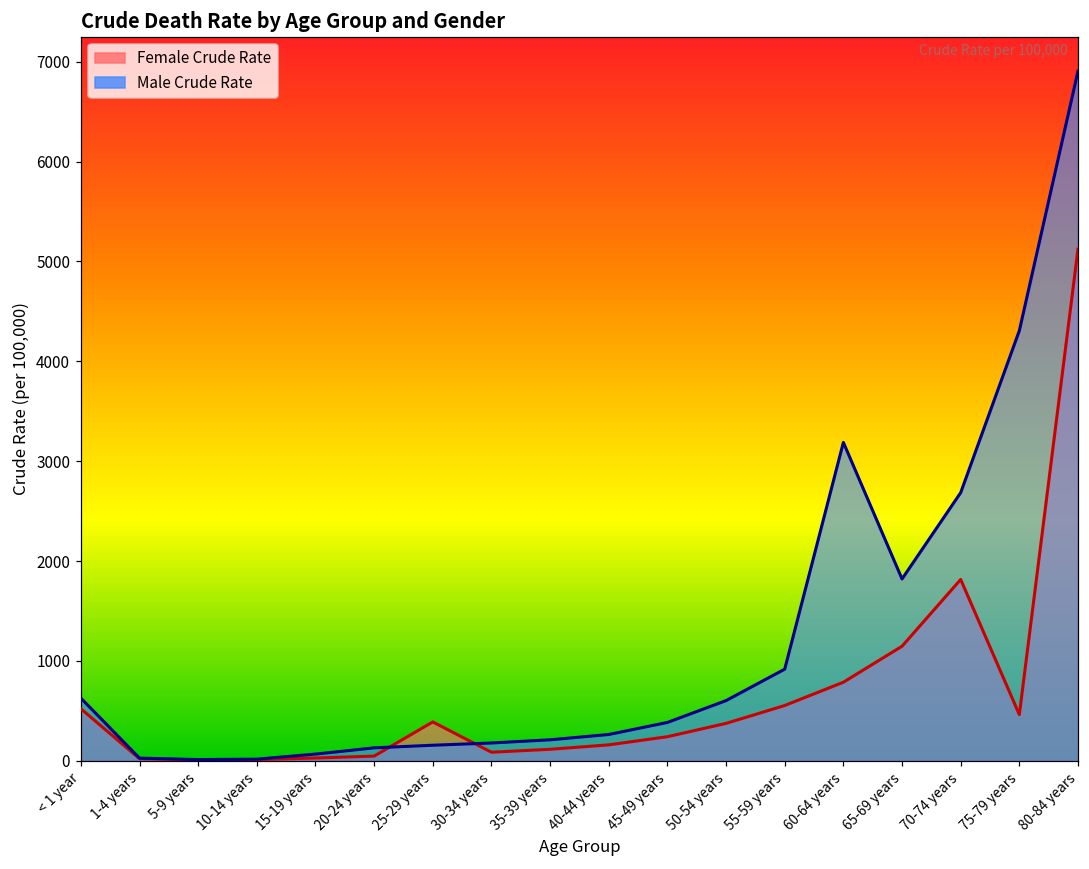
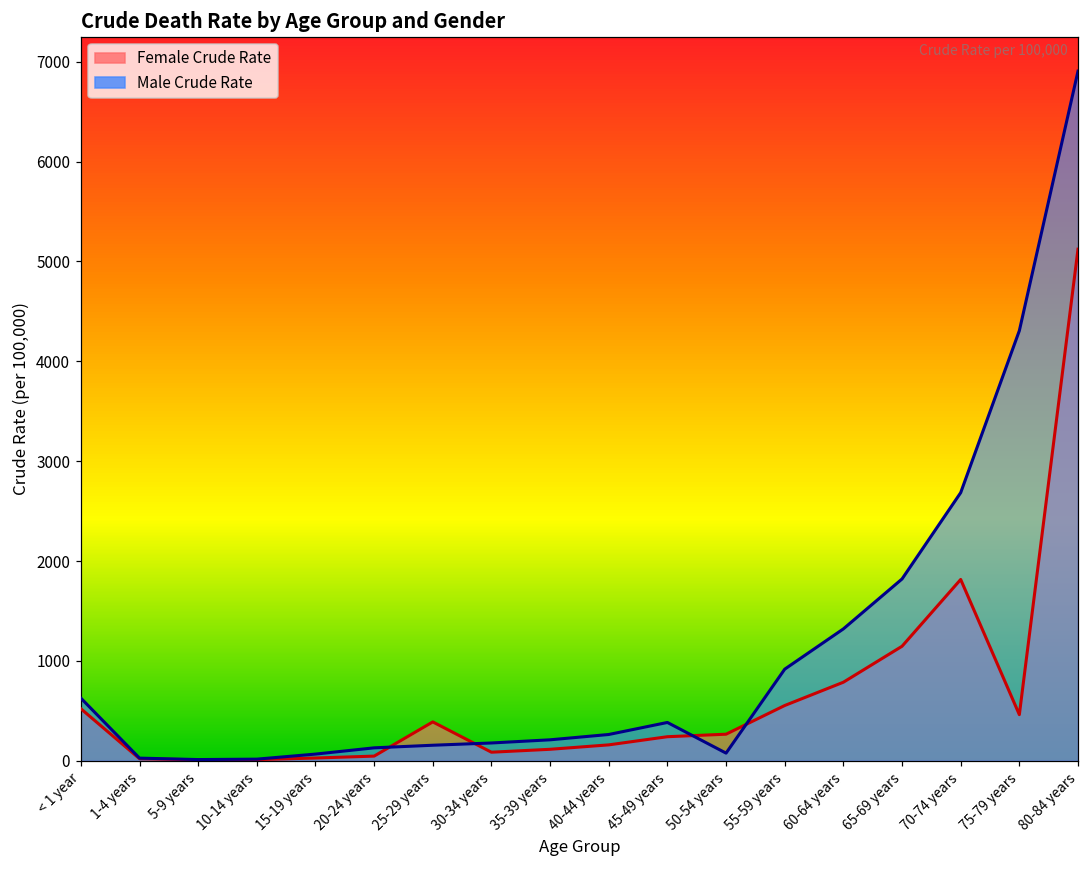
  {
    "Female Crude Rate": {
      "< 1 year": 500,
      "15-19 years": 0,
      "20-24 years": 0,
      "25-29 years": 400,
      "30-34 years": 100,
      "35-39 years": 100,
      "40-44 years": 200,
      "45-49 years": 200,
-     "50-54 years": 400,
+     "50-54 years": 300,
      "55-59 years": 600,
      "60-64 years": 800,
      "65-69 years": 1100,
      "70-74 years": 1800,
      "75-79 years": 500,
      "80-84 years": 5100
    },
    "Male Crude Rate": {
      "< 1 year": 600,
      "15-19 years": 100,
      "20-24 years": 100,
      "25-29 years": 200,
      "30-34 years": 200,
      "35-39 years": 200,
      "40-44 years": 300,
      "45-49 years": 400,
-     "50-54 years": 600,
+     "50-54 years": 100,
      "55-59 years": 900,
-     "60-64 years": 3200,
+     "60-64 years": 1300,
      "65-69 years": 1800,
      "70-74 years": 2700,
      "75-79 years": 4300
    }
  }
